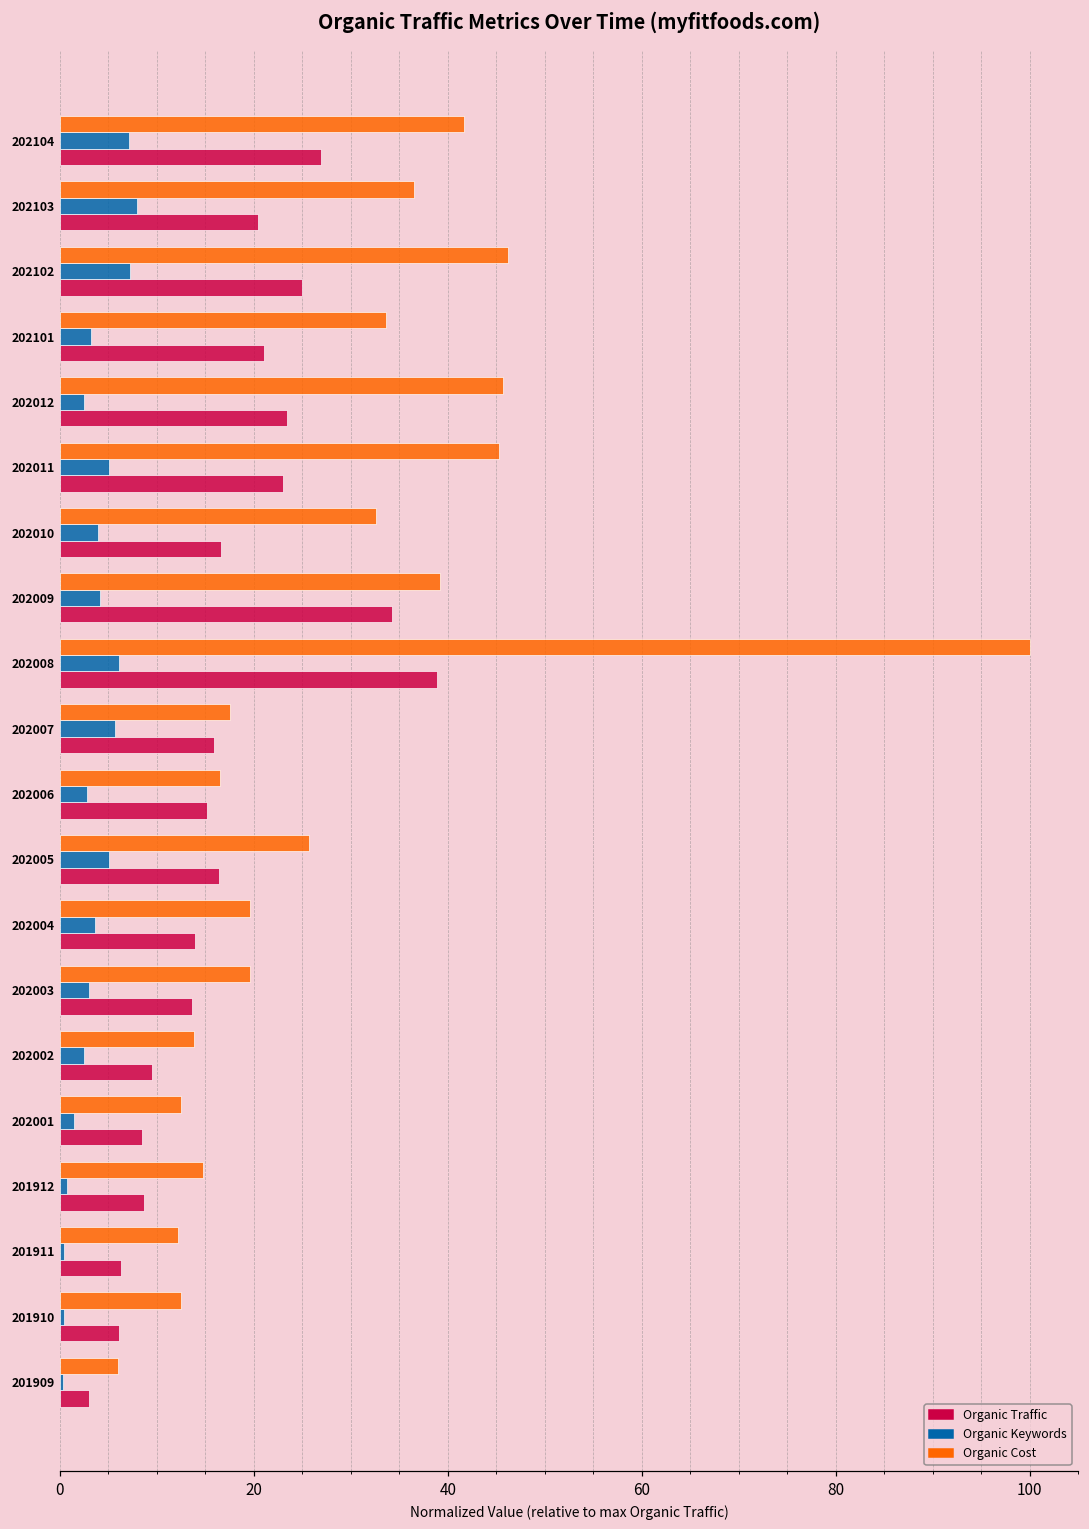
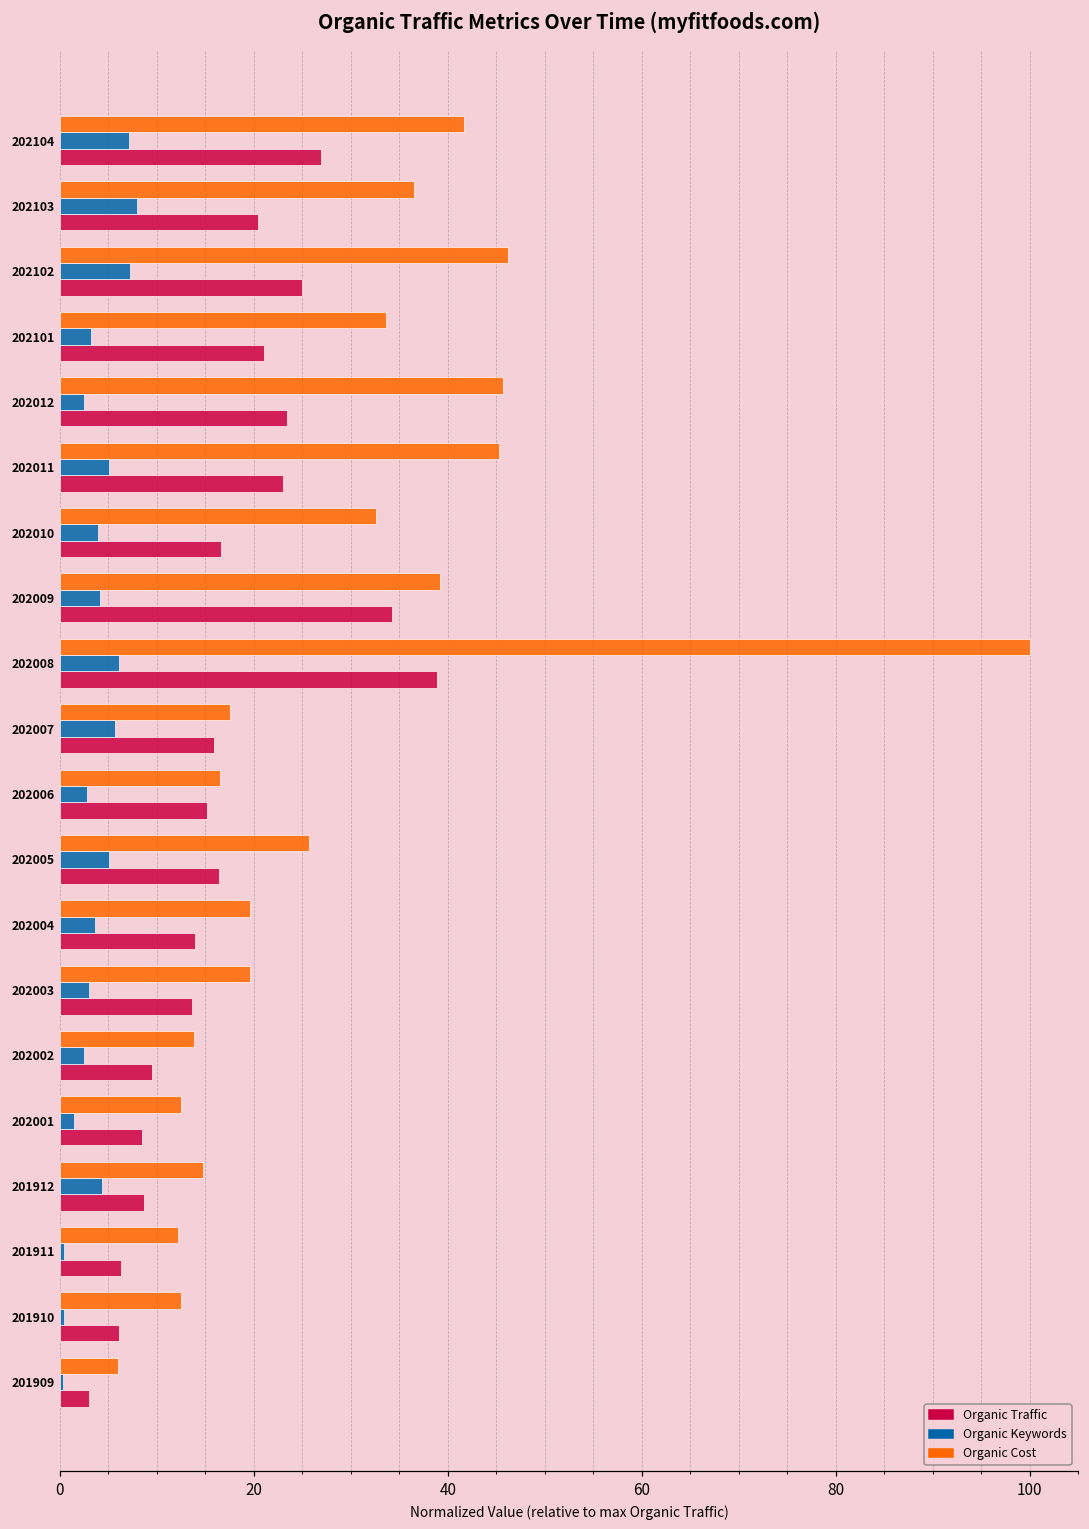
  {
    "Organic Traffic": {
      "202104": 27,
      "202103": 20,
      "202102": 25,
      "202101": 21,
      "202012": 23,
      "202011": 23,
      "202010": 17,
      "202009": 34,
      "202008": 39,
      "202007": 16,
      "202006": 15,
      "202005": 16,
      "202004": 14,
      "202003": 14,
      "202002": 9,
      "202001": 8,
      "201912": 9,
      "201911": 6,
      "201910": 6,
      "201909": 3
    },
    "Organic Keywords": {
      "202104": 7,
      "202103": 8,
      "202102": 7,
      "202101": 3,
      "202012": 3,
      "202011": 5,
      "202010": 4,
      "202009": 4,
      "202008": 6,
      "202007": 6,
      "202006": 3,
      "202005": 5,
      "202004": 4,
      "202003": 3,
      "202002": 2,
      "202001": 1,
-     "201912": 1,
+     "201912": 4,
      "201911": 0,
      "201910": 0,
      "201909": 0
    },
    "Organic Cost": {
      "202104": 42,
      "202103": 36,
      "202102": 46,
      "202101": 34,
      "202012": 46,
      "202011": 45,
      "202010": 33,
      "202009": 39,
      "202008": 100,
      "202007": 18,
      "202006": 16,
      "202005": 26,
      "202004": 20,
      "202003": 20,
      "202002": 14,
      "202001": 12,
      "201912": 15,
      "201911": 12,
      "201910": 12,
      "201909": 6
    }
  }
